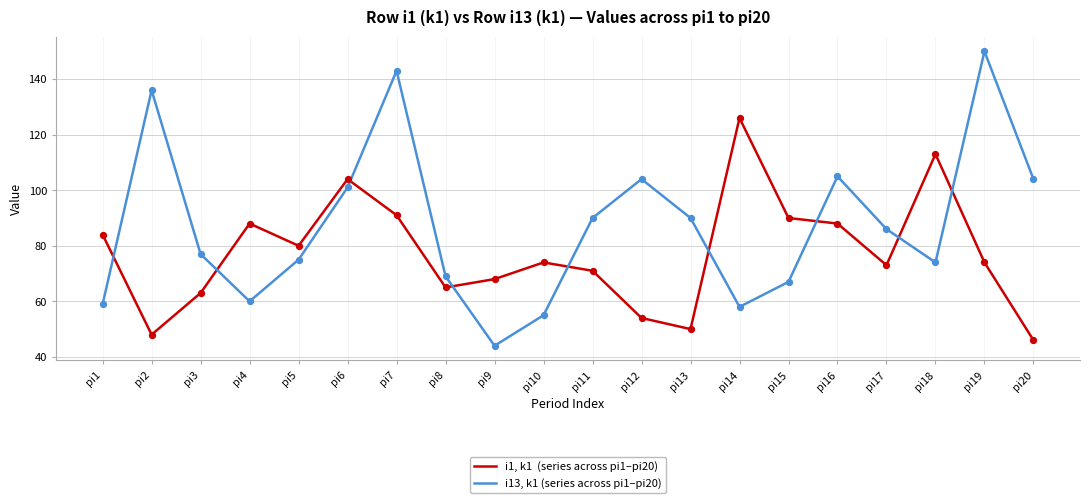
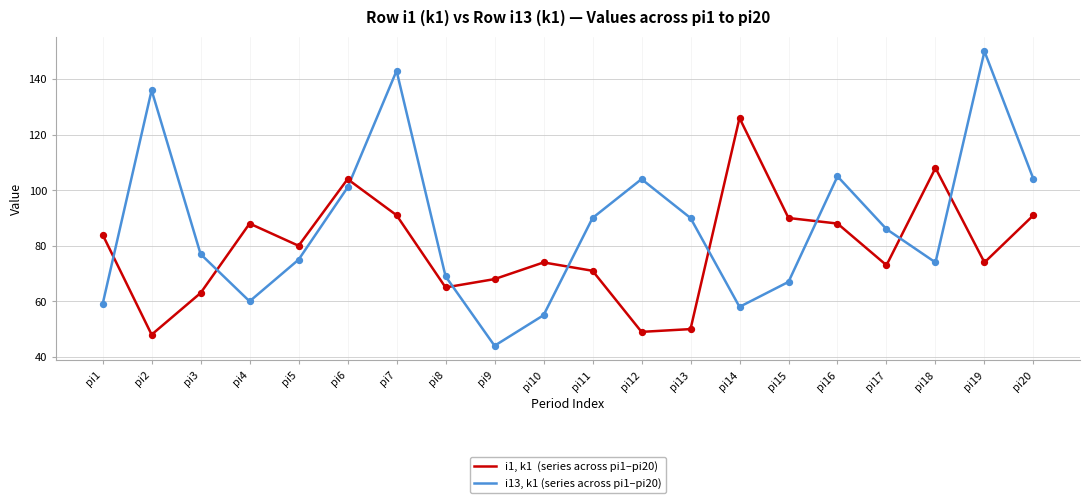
  {
    "i1, k1 (series across pi1–pi20)": {
      "pi1": 84,
      "pi2": 48,
      "pi3": 63,
      "pi4": 88,
      "pi5": 80,
      "pi6": 104,
      "pi7": 91,
      "pi8": 65,
      "pi9": 68,
      "pi10": 74,
      "pi11": 71,
-     "pi12": 54,
+     "pi12": 49,
      "pi13": 50,
      "pi14": 126,
      "pi15": 90,
      "pi16": 88,
      "pi17": 73,
-     "pi18": 113,
+     "pi18": 108,
      "pi19": 74,
-     "pi20": 46
+     "pi20": 91
    },
    "i13, k1 (series across pi1–pi20)": {
      "pi1": 59,
      "pi2": 136,
      "pi3": 77,
      "pi4": 60,
      "pi5": 75,
      "pi6": 101,
      "pi7": 143,
      "pi8": 69,
      "pi9": 44,
      "pi10": 55,
      "pi11": 90,
      "pi12": 104,
      "pi13": 90,
      "pi14": 58,
      "pi15": 67,
      "pi16": 105,
      "pi17": 86,
      "pi18": 74,
      "pi19": 150,
      "pi20": 104
    }
  }
